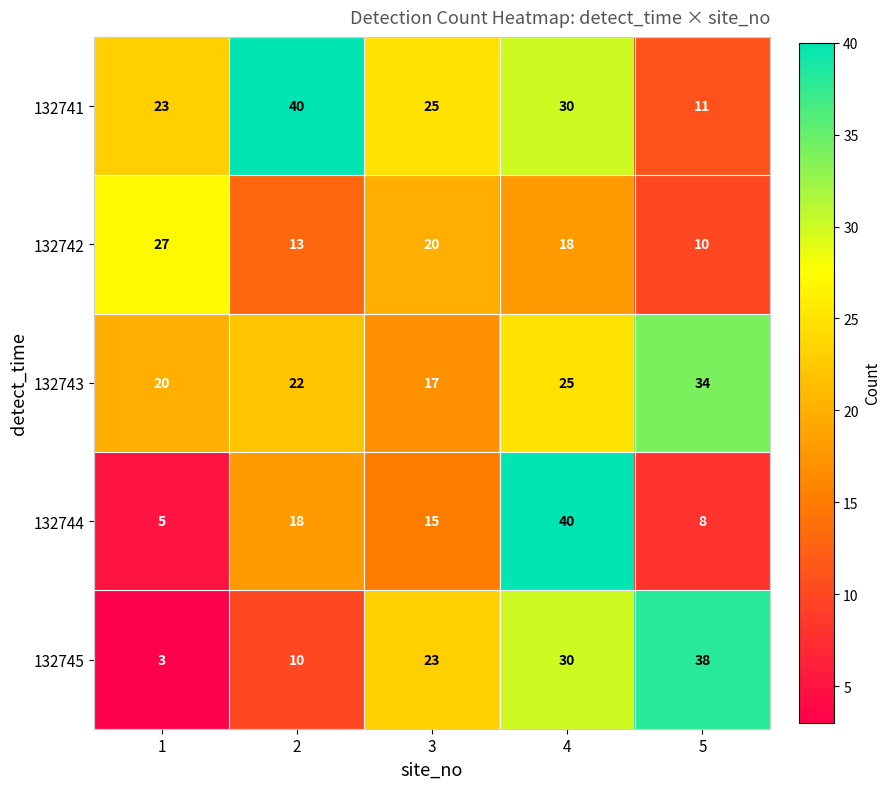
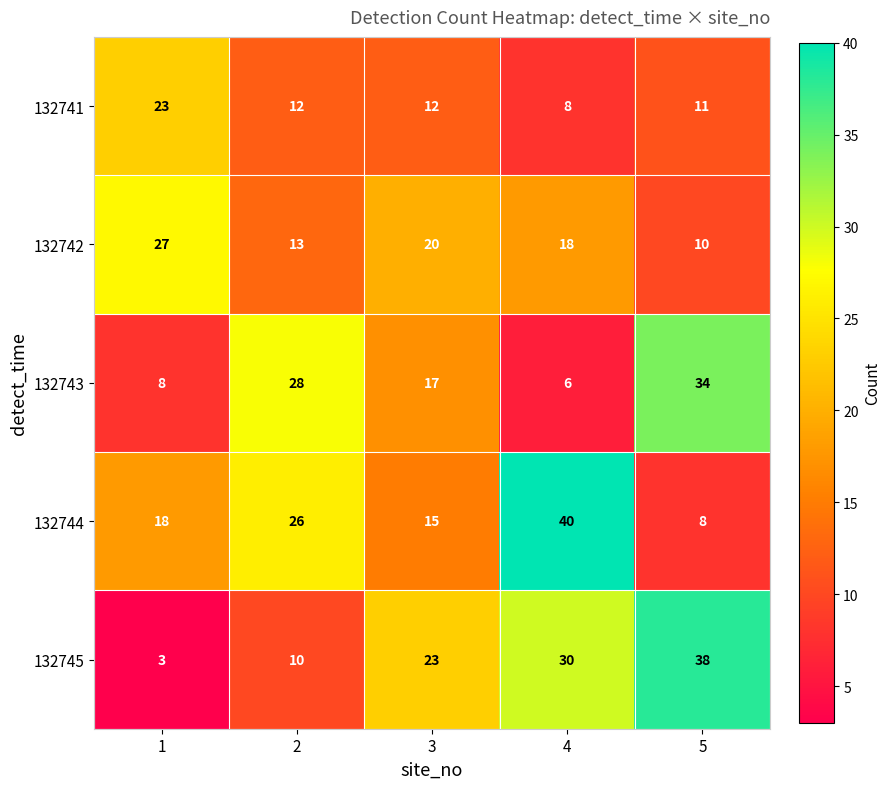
  {
    "132741": {
      "1": 23,
-     "2": 40,
-     "3": 25,
-     "4": 30,
+     "2": 12,
+     "3": 12,
+     "4": 8,
      "5": 11
    },
    "132742": {
      "1": 27,
      "2": 13,
      "3": 20,
      "4": 18,
      "5": 10
    },
    "132743": {
-     "1": 20,
-     "2": 22,
+     "1": 8,
+     "2": 28,
      "3": 17,
-     "4": 25,
+     "4": 6,
      "5": 34
    },
    "132744": {
-     "1": 5,
-     "2": 18,
+     "1": 18,
+     "2": 26,
      "3": 15,
      "4": 40,
      "5": 8
    },
    "132745": {
      "1": 3,
      "2": 10,
      "3": 23,
      "4": 30,
      "5": 38
    }
  }
